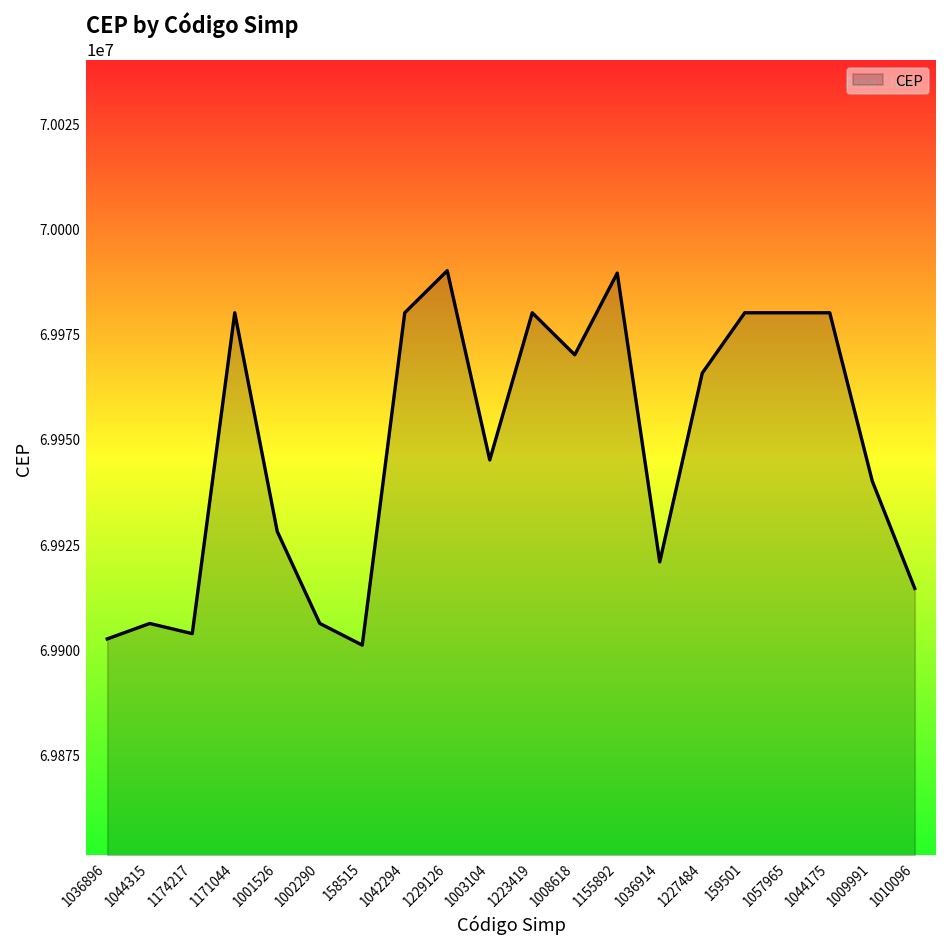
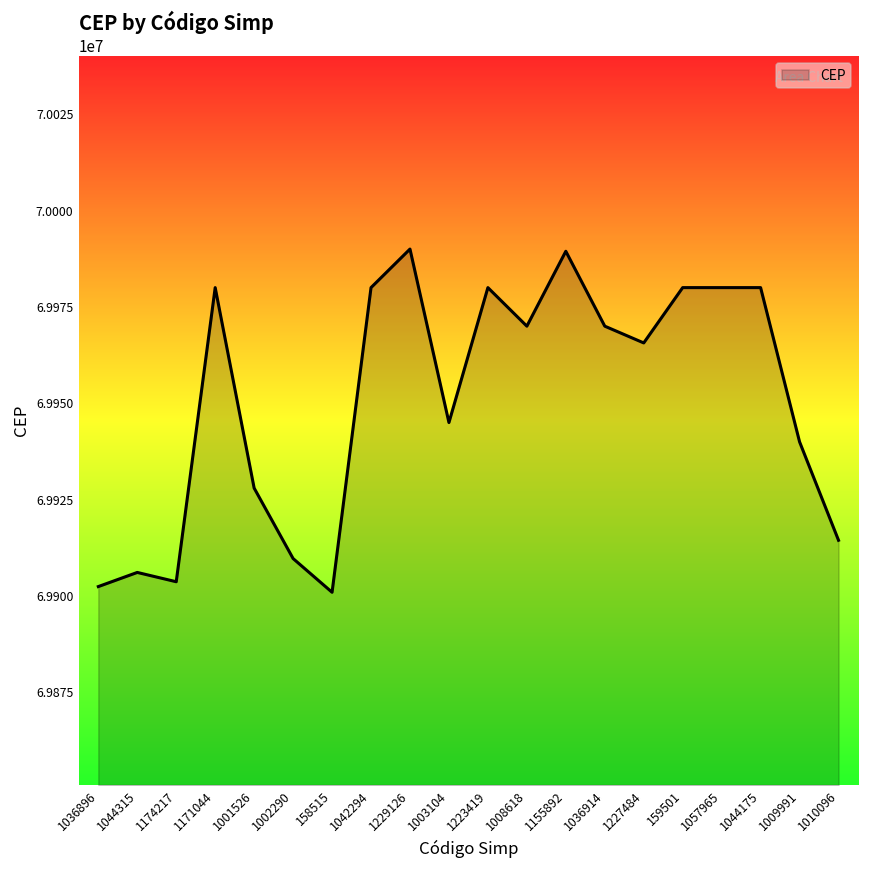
  {
    "1036896": 69902000,
    "1044315": 69906000,
    "1174217": 69904000,
    "1171044": 69980000,
    "1001526": 69928000,
-   "1002290": 69906000,
+   "1002290": 69910000,
    "158515": 69901000,
    "1042294": 69980000,
    "1229126": 69990000,
    "1003104": 69945000,
    "1223419": 69980000,
    "1008618": 69970000,
    "1155892": 69989000,
-   "1036914": 69921000,
+   "1036914": 69970000,
    "1227484": 69966000,
    "159501": 69980000,
    "1057965": 69980000,
    "1044175": 69980000,
    "1009991": 69940000,
    "1010096": 69914000
  }
